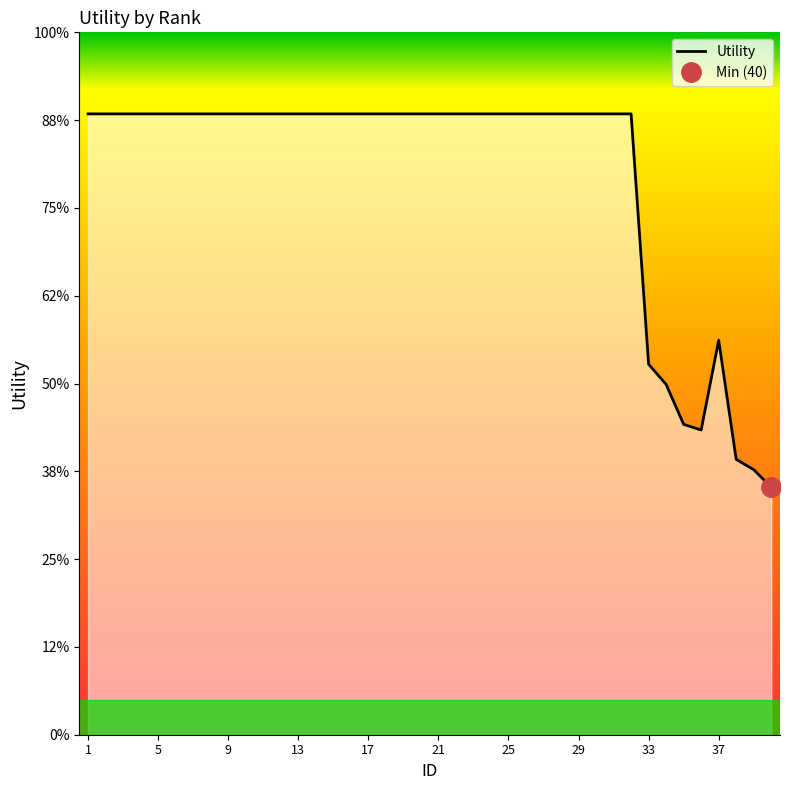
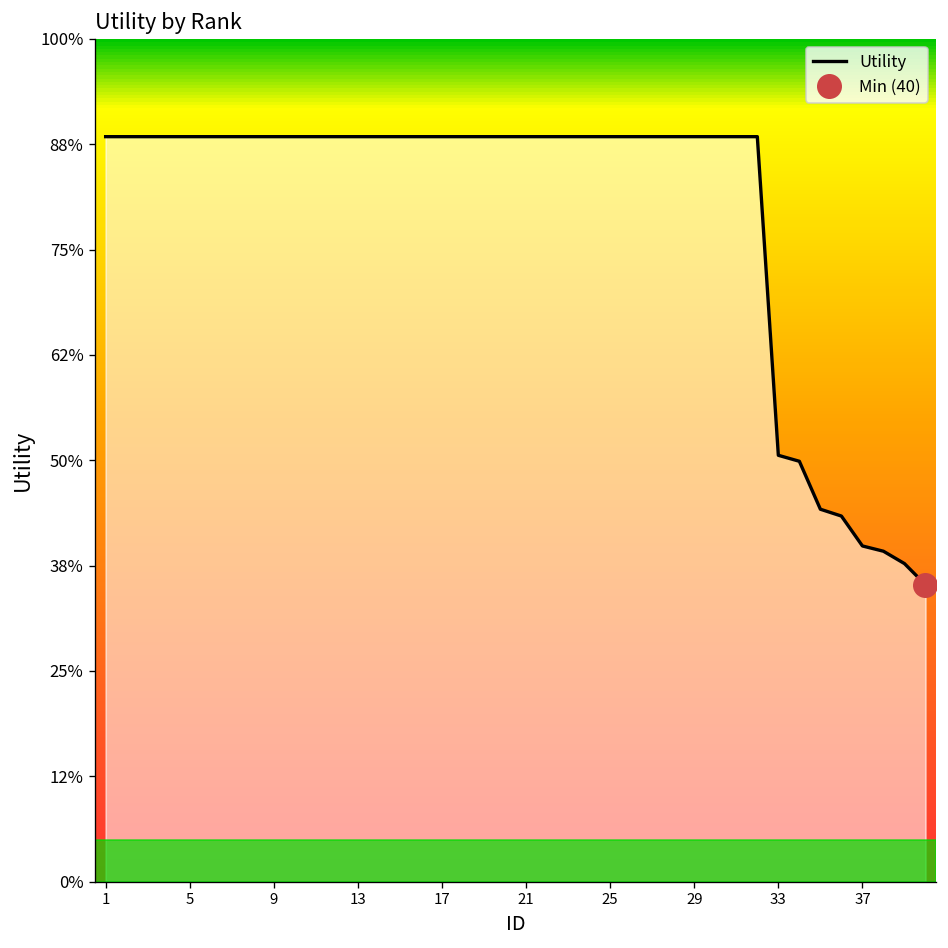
  {
    "Utility": {
      "1": "88%",
      "5": "88%",
      "9": "88%",
      "13": "88%",
      "17": "88%",
      "21": "88%",
      "25": "88%",
      "29": "88%",
-     "33": "53%",
-     "37": "56%"
+     "33": "51%",
+     "37": "40%"
    }
  }
